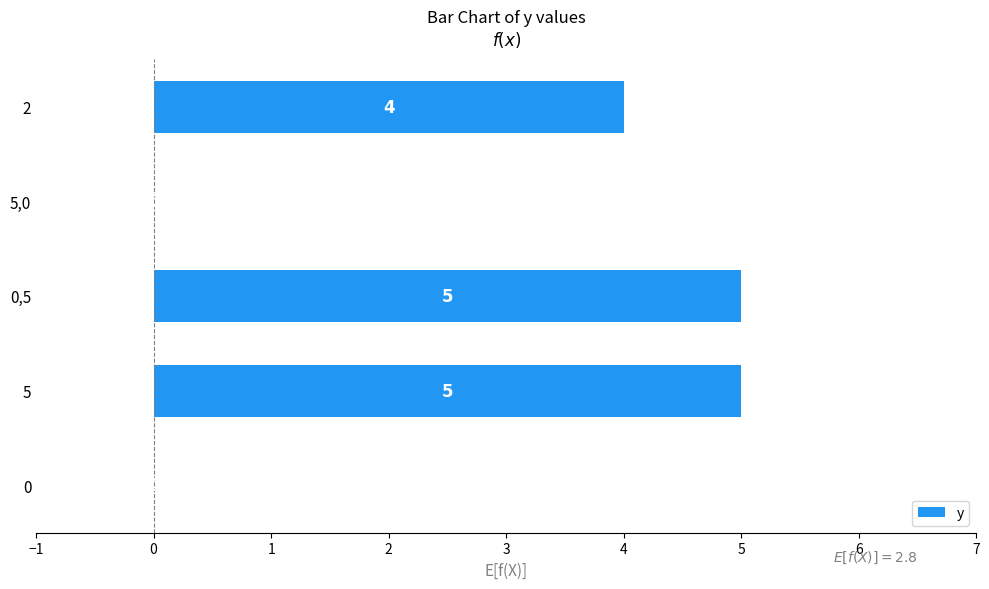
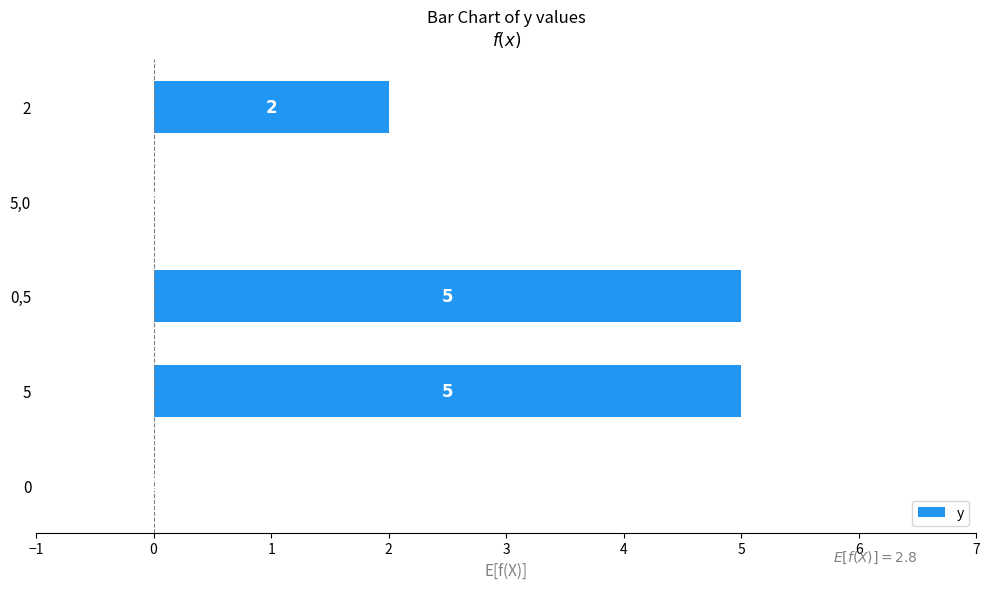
  {
-   "2": 4,
+   "2": 2,
    "0,5": 5,
    "5": 5
  }
